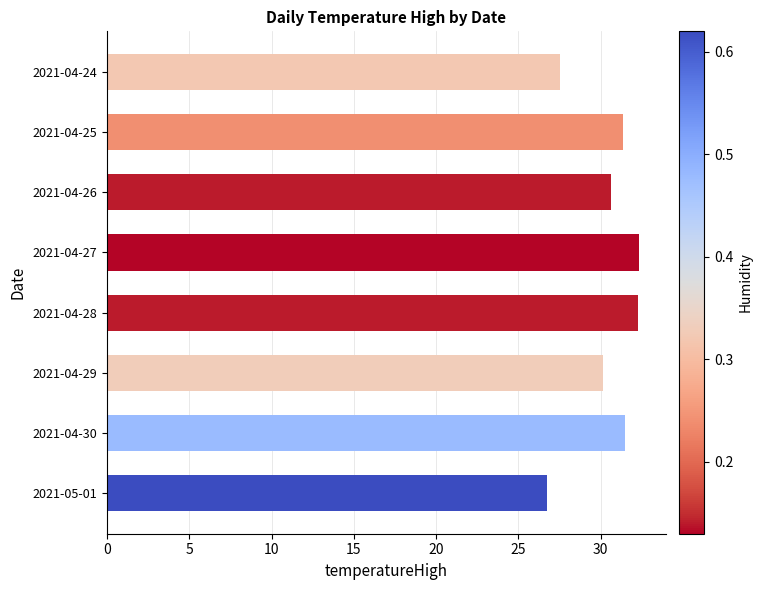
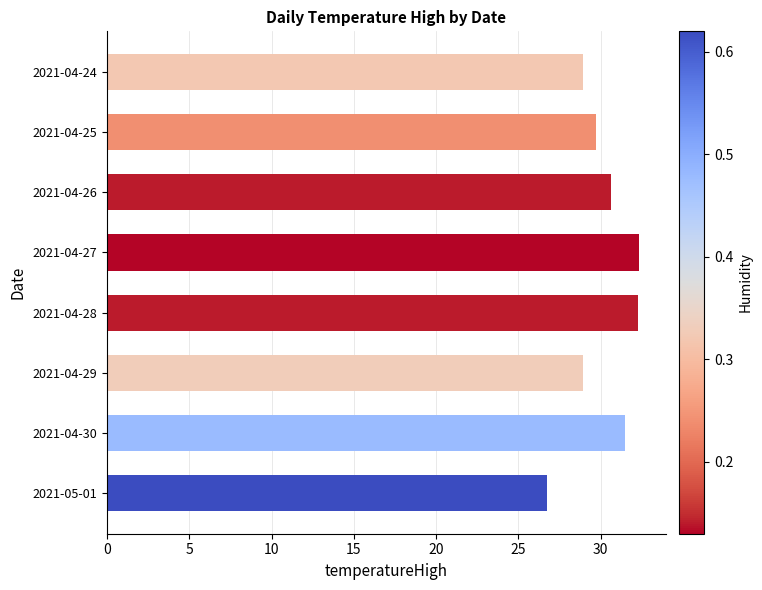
  {
-   "2021-04-24": 27.5,
-   "2021-04-25": 31.4,
+   "2021-04-24": 28.9,
+   "2021-04-25": 29.7,
    "2021-04-26": 30.6,
    "2021-04-27": 32.3,
    "2021-04-28": 32.3,
-   "2021-04-29": 30.2,
+   "2021-04-29": 28.9,
    "2021-04-30": 31.5,
    "2021-05-01": 26.7
  }
